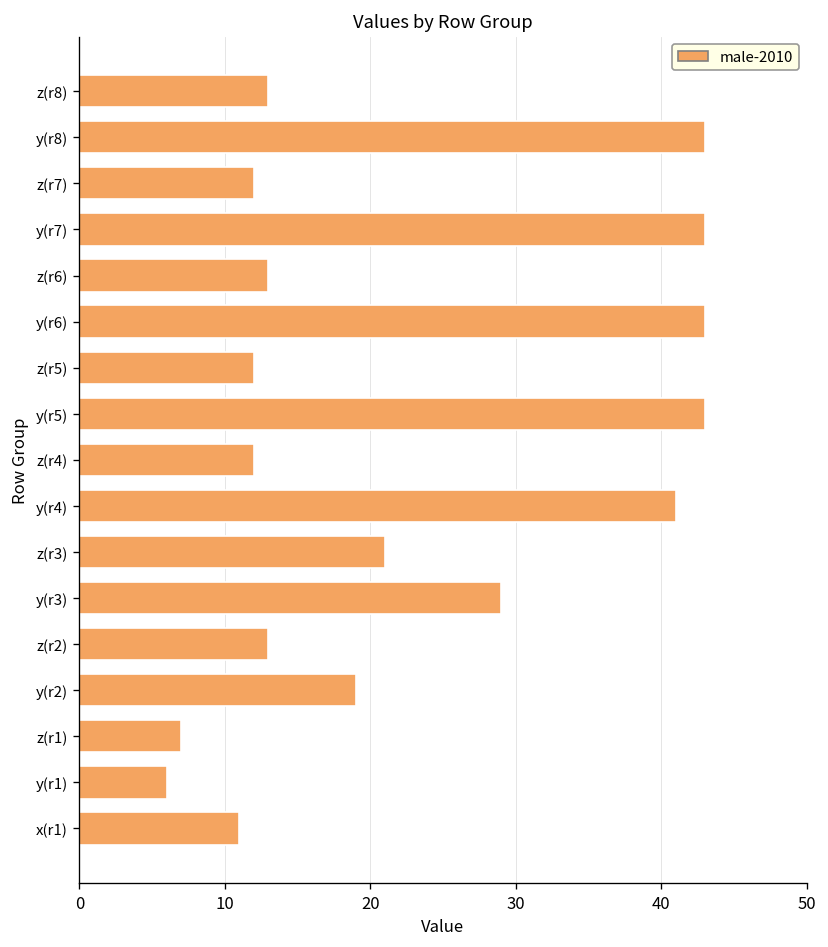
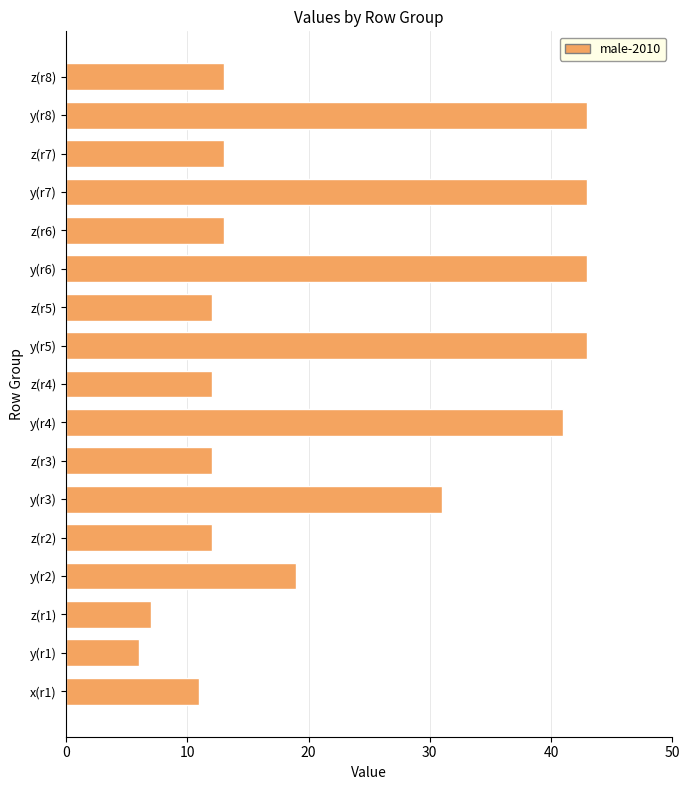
  {
    "z(r8)": 13,
    "y(r8)": 43,
-   "z(r7)": 12,
+   "z(r7)": 13,
    "y(r7)": 43,
    "z(r6)": 13,
    "y(r6)": 43,
    "z(r5)": 12,
    "y(r5)": 43,
    "z(r4)": 12,
    "y(r4)": 41,
-   "z(r3)": 21,
-   "y(r3)": 29,
-   "z(r2)": 13,
+   "z(r3)": 12,
+   "y(r3)": 31,
+   "z(r2)": 12,
    "y(r2)": 19,
    "z(r1)": 7,
    "y(r1)": 6,
    "x(r1)": 11
  }
